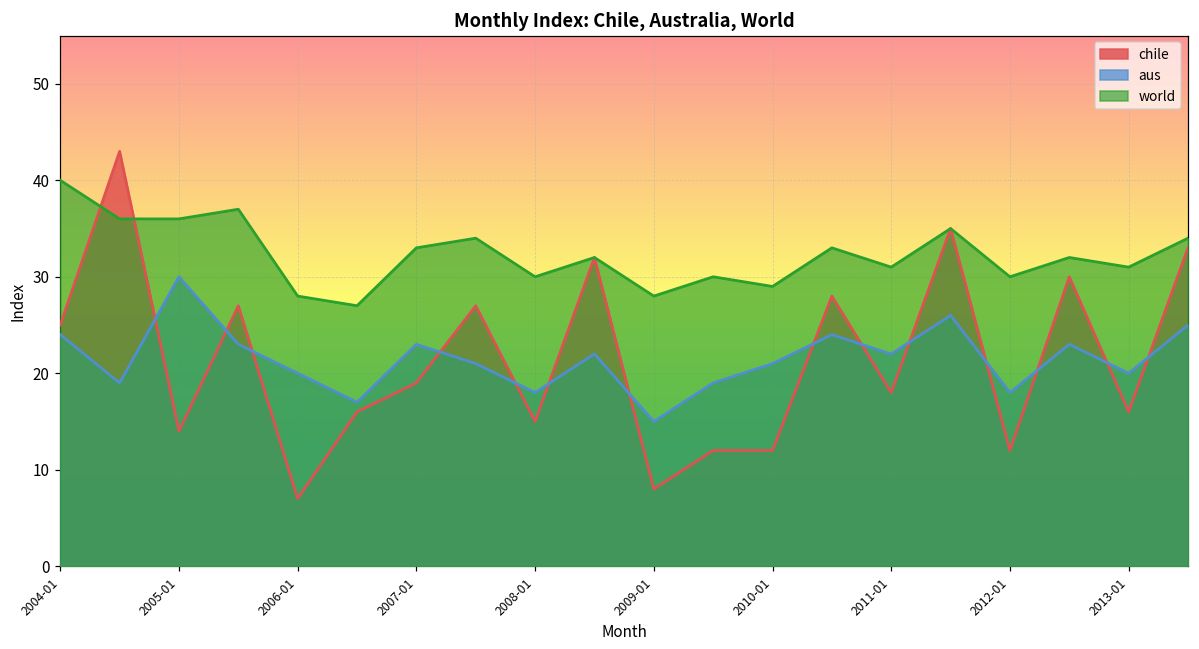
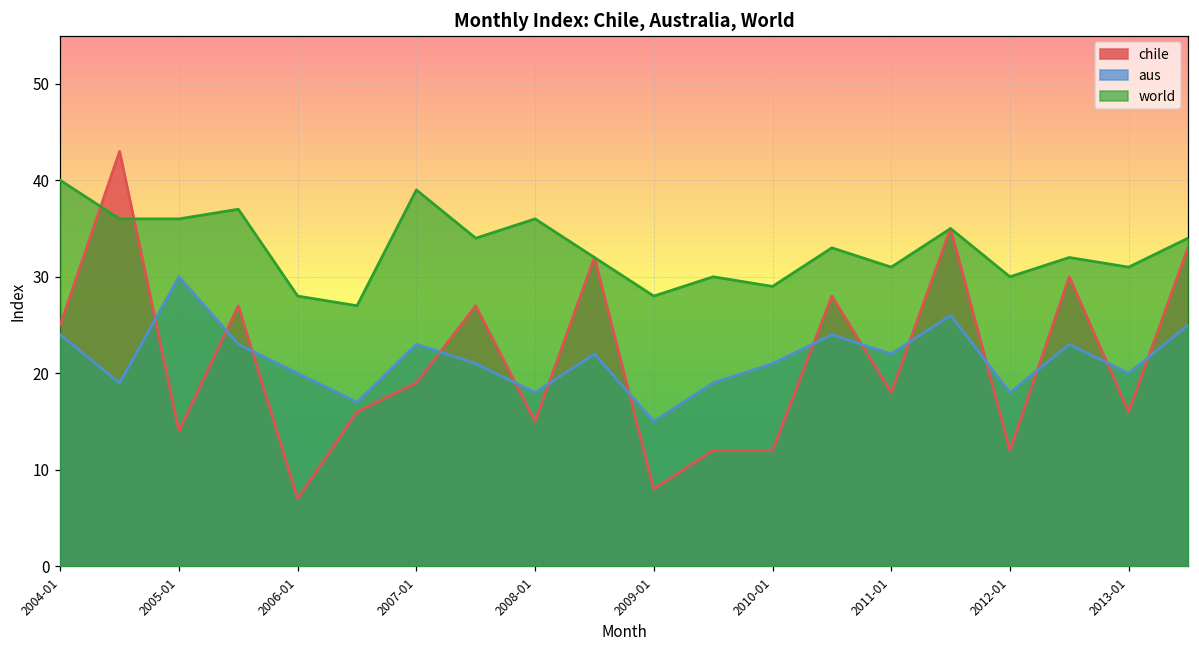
  {
    "chile": {
      "2004-01": 25,
      "2005-01": 14,
      "2006-01": 7,
      "2007-01": 19,
      "2008-01": 15,
      "2009-01": 8,
      "2010-01": 12,
      "2011-01": 18,
      "2012-01": 12,
      "2013-01": 16
    },
    "aus": {
      "2004-01": 24,
      "2005-01": 30,
      "2006-01": 20,
      "2007-01": 23,
      "2008-01": 18,
      "2009-01": 15,
      "2010-01": 21,
      "2011-01": 22,
      "2012-01": 18,
      "2013-01": 20
    },
    "world": {
      "2004-01": 40,
      "2005-01": 36,
      "2006-01": 28,
-     "2007-01": 33,
-     "2008-01": 30,
+     "2007-01": 39,
+     "2008-01": 36,
      "2009-01": 28,
      "2010-01": 29,
      "2011-01": 31,
      "2012-01": 30,
      "2013-01": 31
    }
  }
